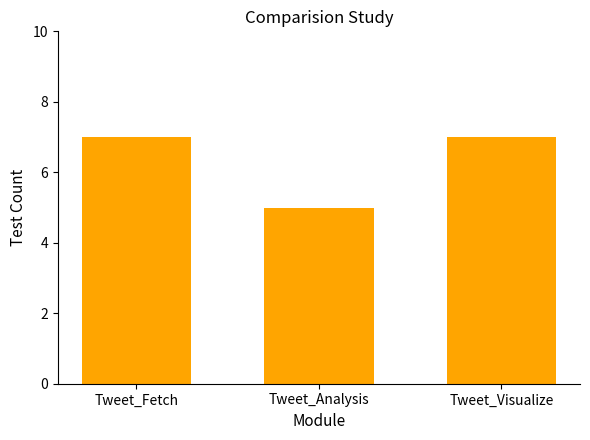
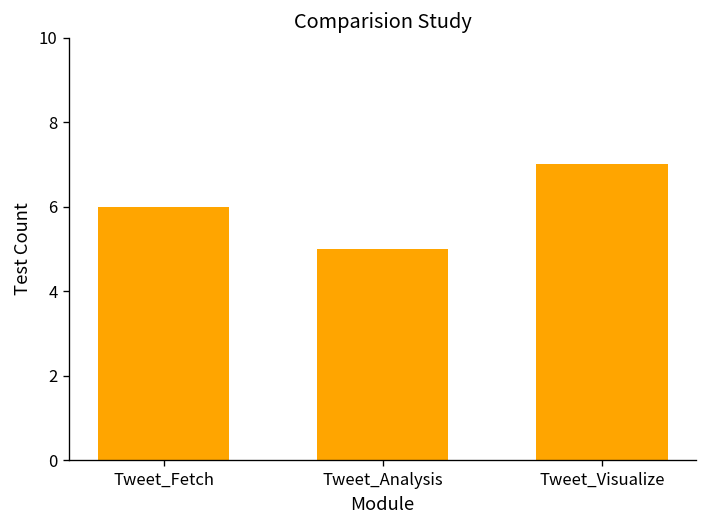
  {
-   "Tweet_Fetch": 7,
+   "Tweet_Fetch": 6,
    "Tweet_Analysis": 5,
    "Tweet_Visualize": 7
  }
